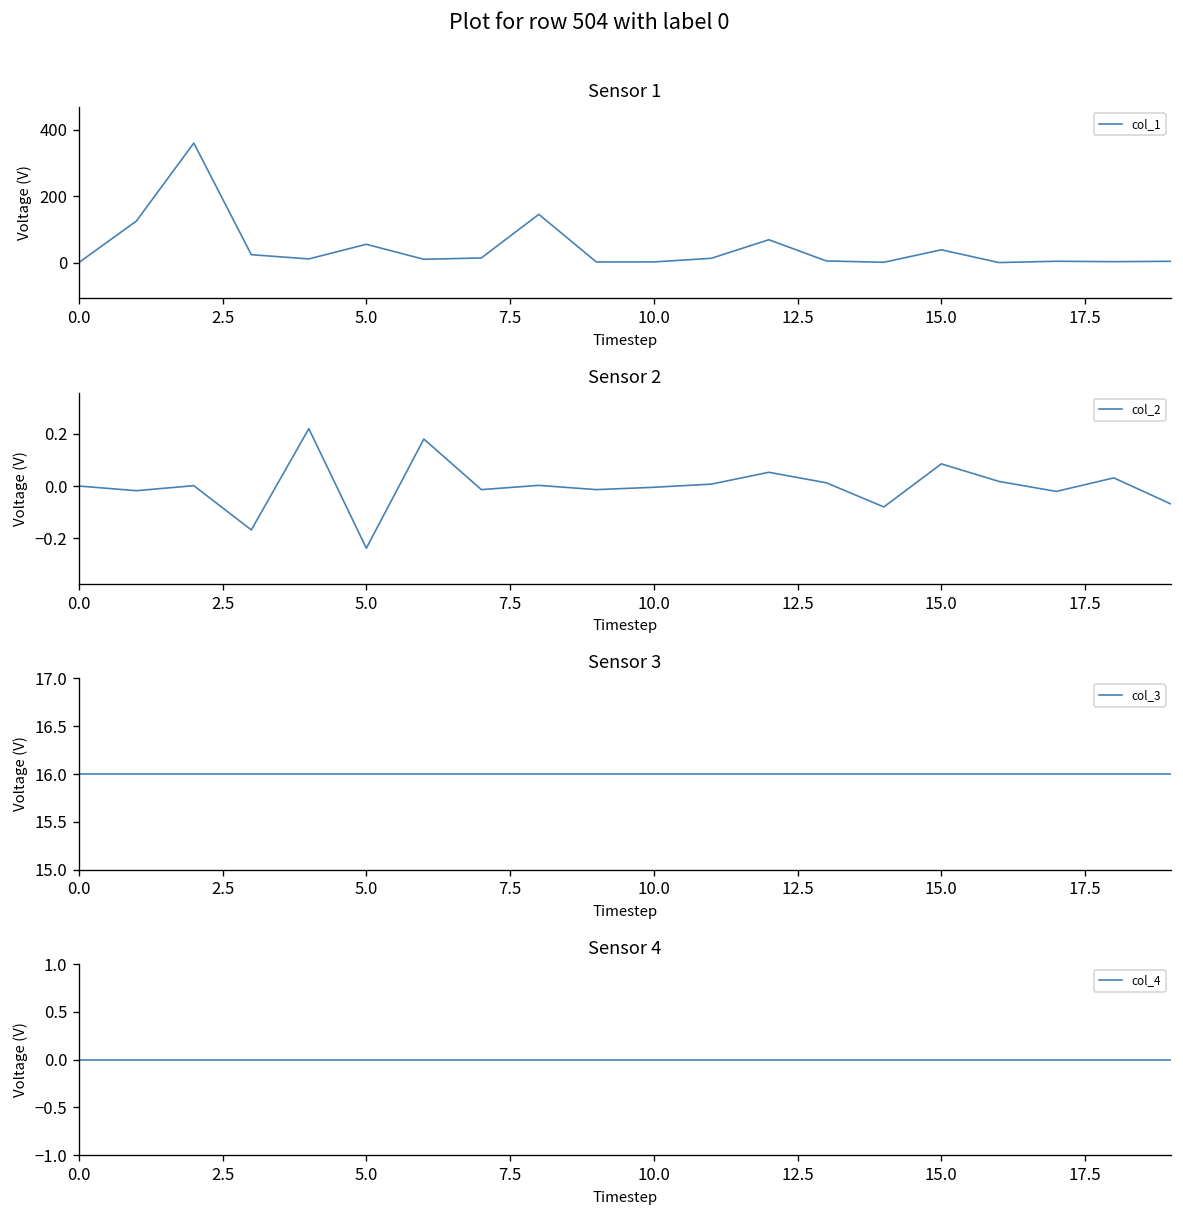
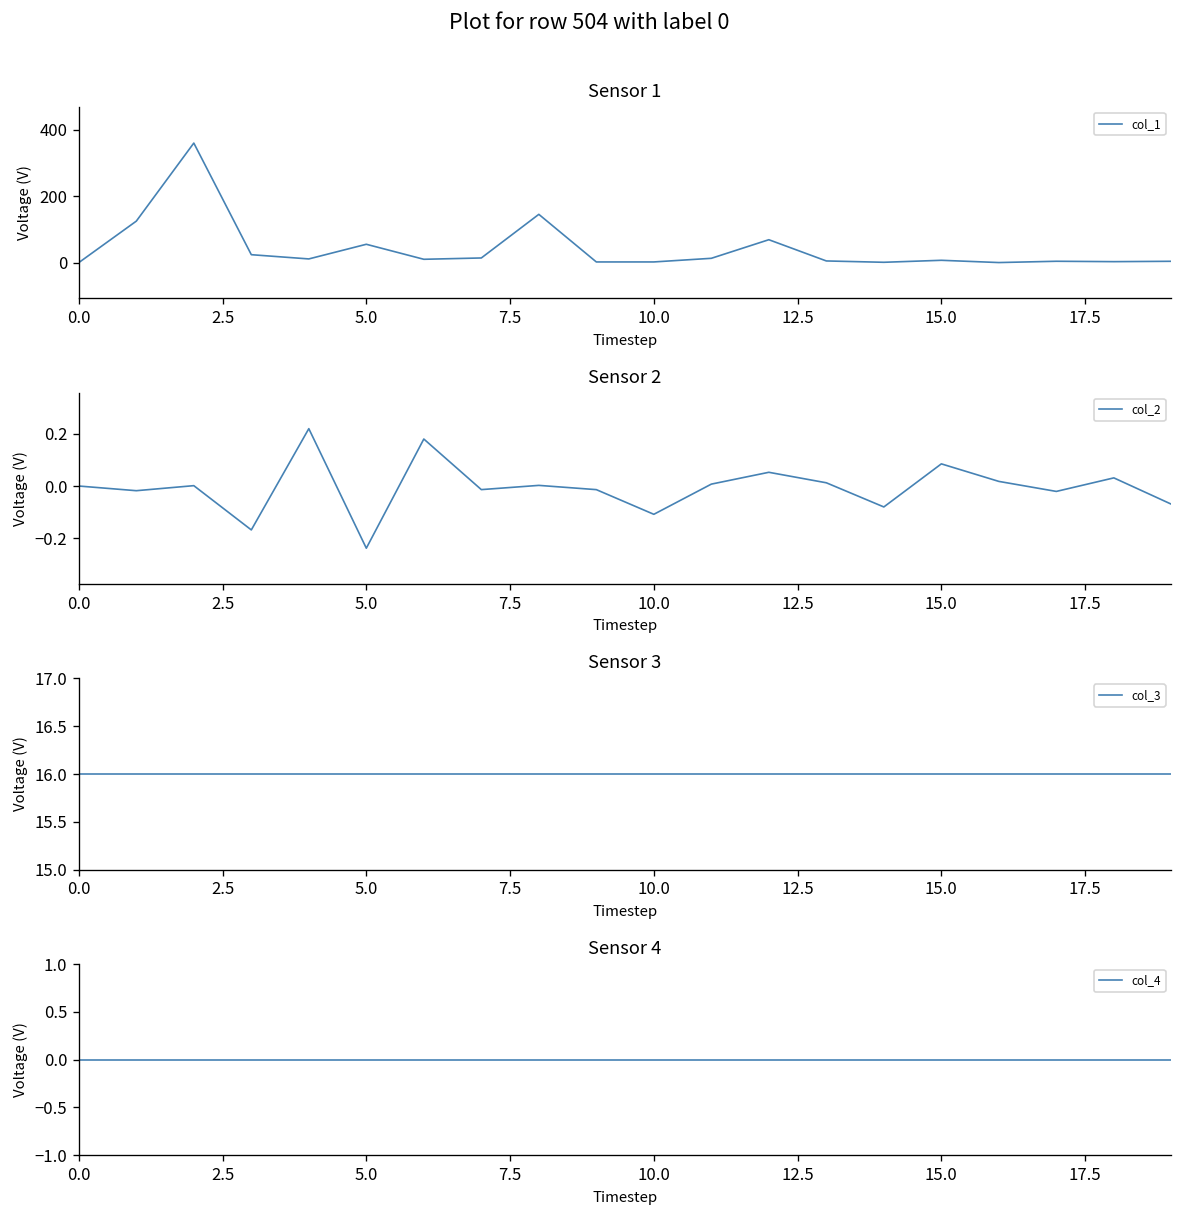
  {
    "Sensor 1": {
      "0.0": 0,
      "5.0": 60,
      "10.0": 0,
-     "15.0": 40
+     "15.0": 10
    },
    "Sensor 2": {
      "0.0": 0.00,
      "5.0": -0.24,
-     "10.0": 0.00,
+     "10.0": -0.11,
      "15.0": 0.08
    },
    "Sensor 3": {
      "0.0": 16.0,
      "5.0": 16.0,
      "10.0": 16.0,
      "15.0": 16.0
    },
    "Sensor 4": {
      "0.0": 0.0,
      "5.0": 0.0,
      "10.0": 0.0,
      "15.0": 0.0
    }
  }
